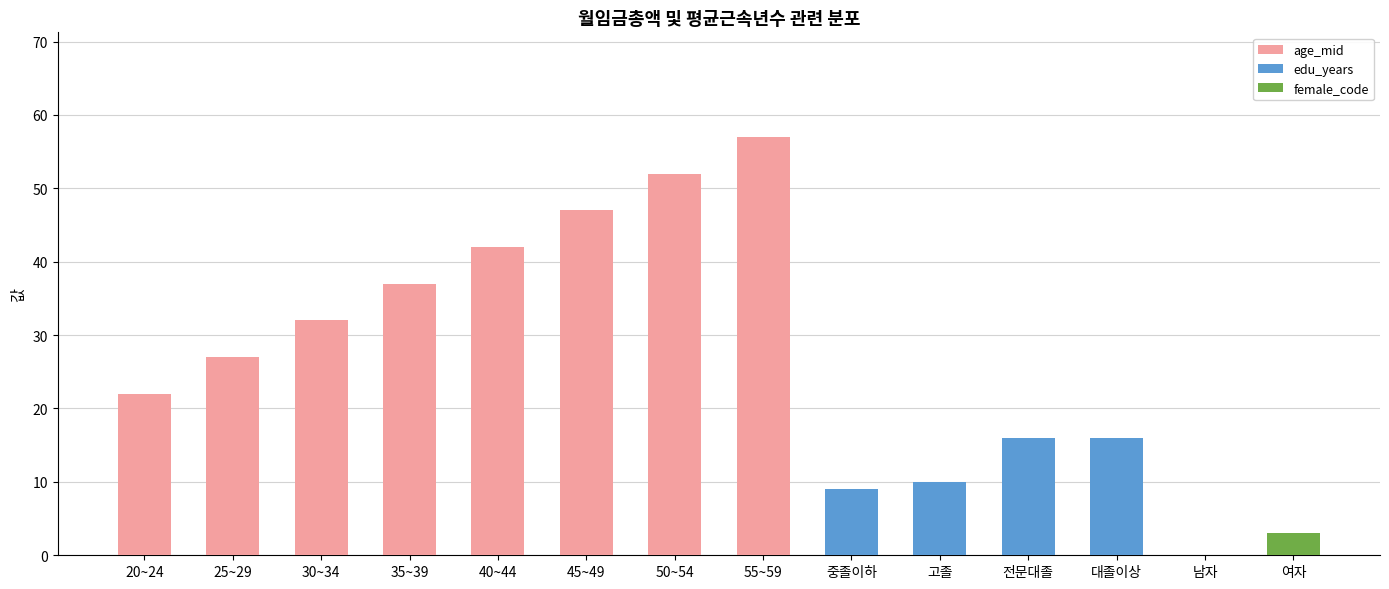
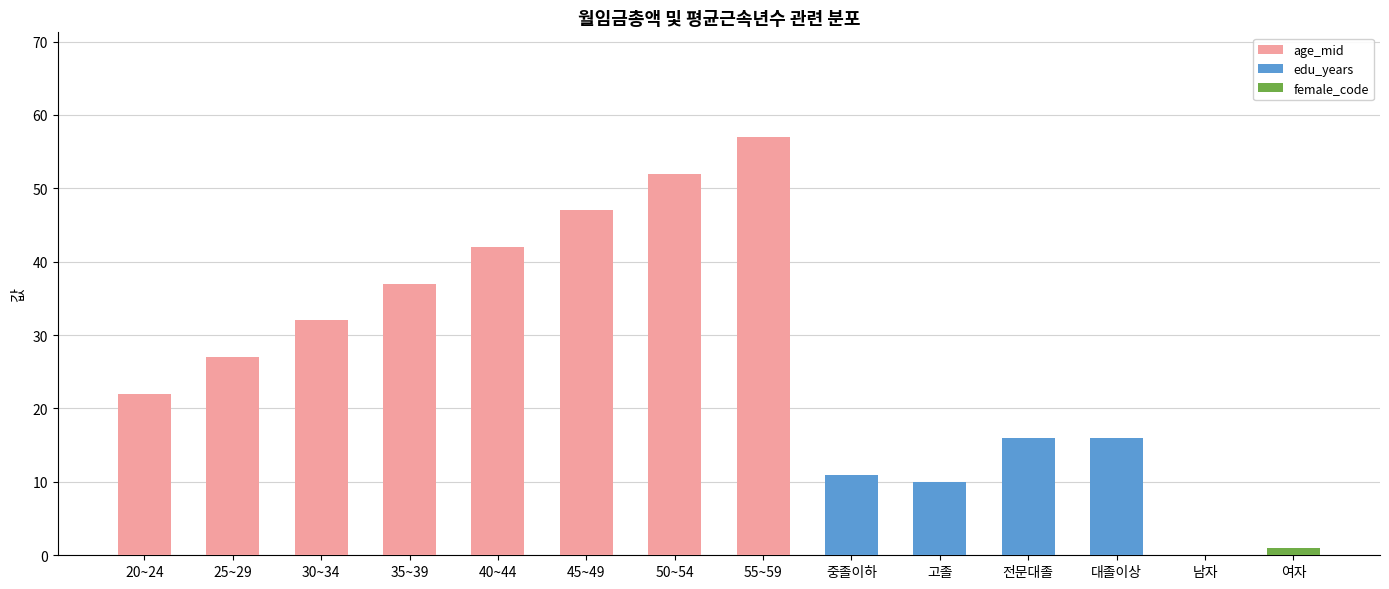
  {
    "age_mid": {
      "20~24": 22,
      "25~29": 27,
      "30~34": 32,
      "35~39": 37,
      "40~44": 42,
      "45~49": 47,
      "50~54": 52,
      "55~59": 57,
      "중졸이하": 0,
      "고졸": 0,
      "전문대졸": 0,
      "대졸이상": 0,
      "남자": 0,
      "여자": 0
    },
    "edu_years": {
      "20~24": 0,
      "25~29": 0,
      "30~34": 0,
      "35~39": 0,
      "40~44": 0,
      "45~49": 0,
      "50~54": 0,
      "55~59": 0,
-     "중졸이하": 9,
+     "중졸이하": 11,
      "고졸": 10,
      "전문대졸": 16,
      "대졸이상": 16,
      "남자": 0,
      "여자": 0
    },
    "female_code": {
      "20~24": 0,
      "25~29": 0,
      "30~34": 0,
      "35~39": 0,
      "40~44": 0,
      "45~49": 0,
      "50~54": 0,
      "55~59": 0,
      "중졸이하": 0,
      "고졸": 0,
      "전문대졸": 0,
      "대졸이상": 0,
      "남자": 0,
-     "여자": 3
+     "여자": 1
    }
  }
